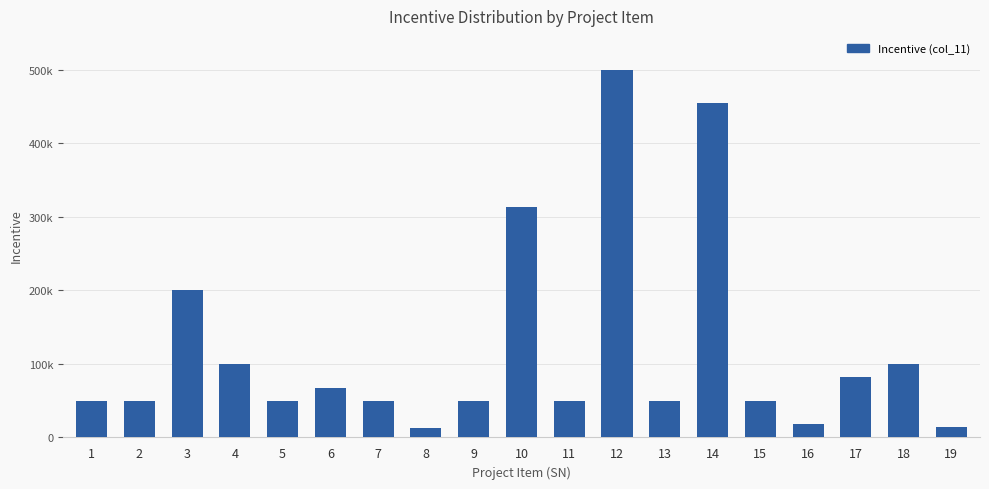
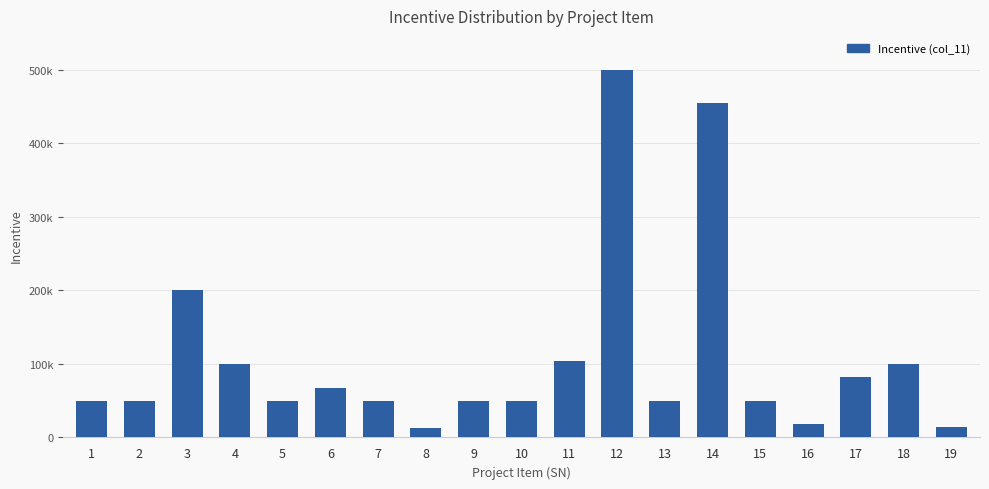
  {
    "1": 50000,
    "2": 50000,
    "3": 200000,
    "4": 100000,
    "5": 50000,
    "6": 70000,
    "7": 50000,
    "8": 10000,
    "9": 50000,
-   "10": 310000,
-   "11": 50000,
+   "10": 50000,
+   "11": 100000,
    "12": 500000,
    "13": 50000,
    "14": 460000,
    "15": 50000,
    "16": 20000,
    "17": 80000,
    "18": 100000,
    "19": 10000
  }
